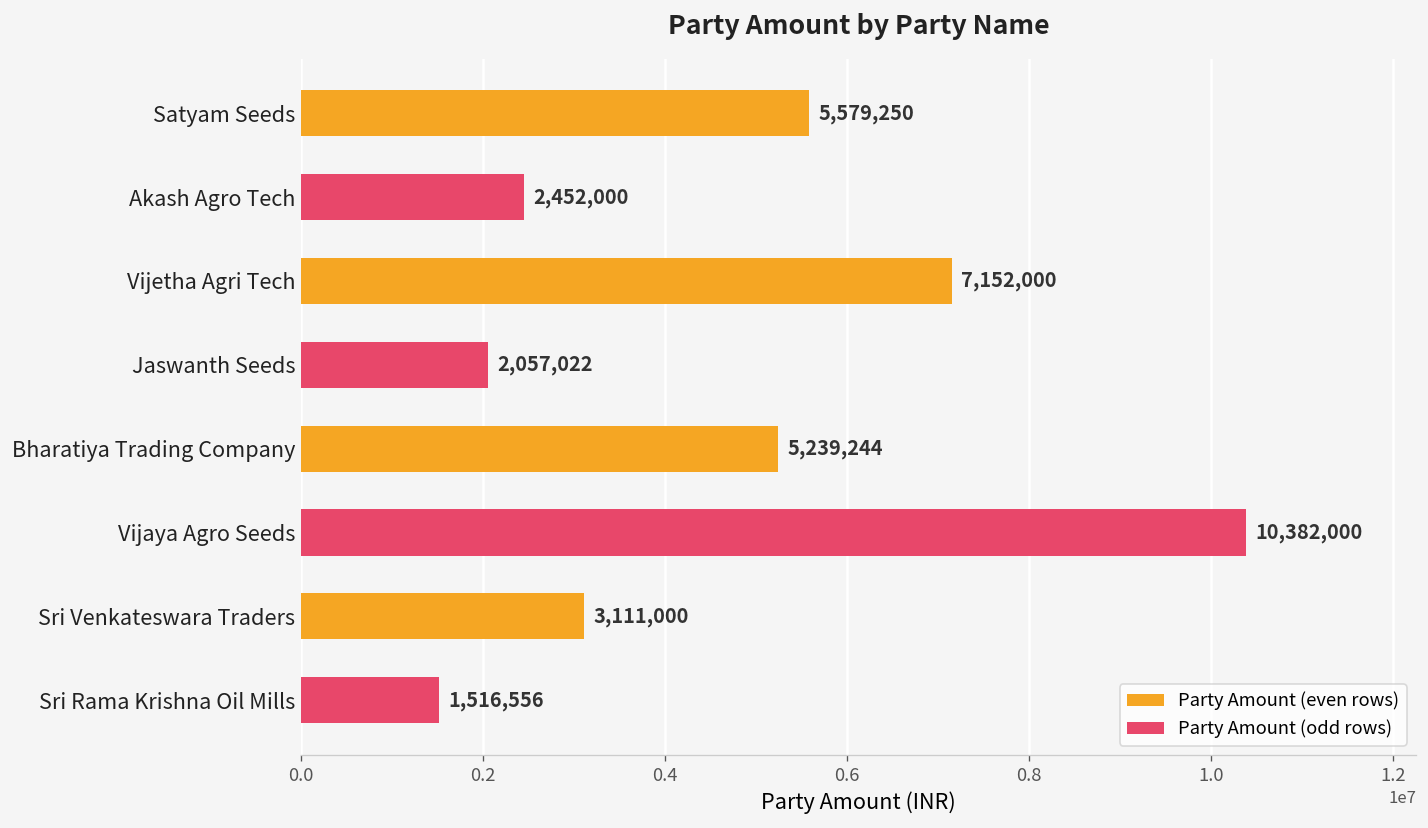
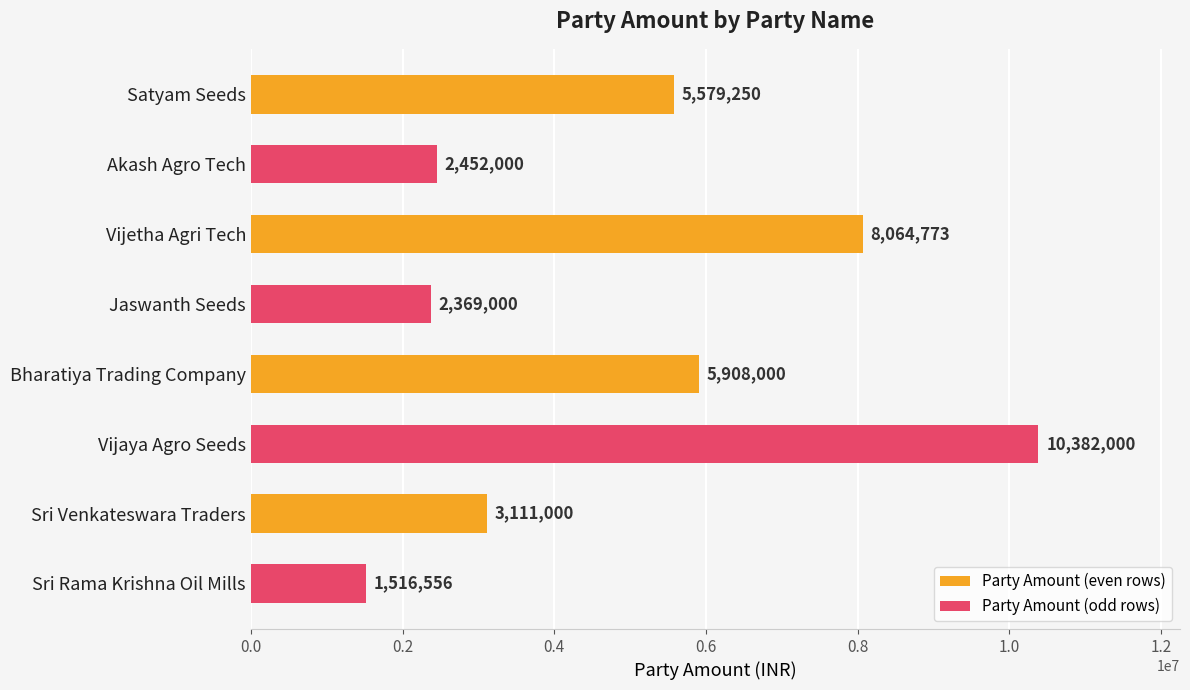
  {
    "Satyam Seeds": "5,579,250",
    "Akash Agro Tech": "2,452,000",
-   "Vijetha Agri Tech": "7,152,000",
-   "Jaswanth Seeds": "2,057,022",
-   "Bharatiya Trading Company": "5,239,244",
+   "Vijetha Agri Tech": "8,064,773",
+   "Jaswanth Seeds": "2,369,000",
+   "Bharatiya Trading Company": "5,908,000",
    "Vijaya Agro Seeds": "10,382,000",
    "Sri Venkateswara Traders": "3,111,000",
    "Sri Rama Krishna Oil Mills": "1,516,556"
  }
